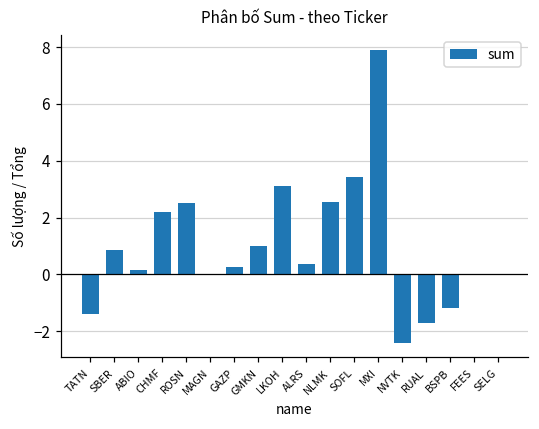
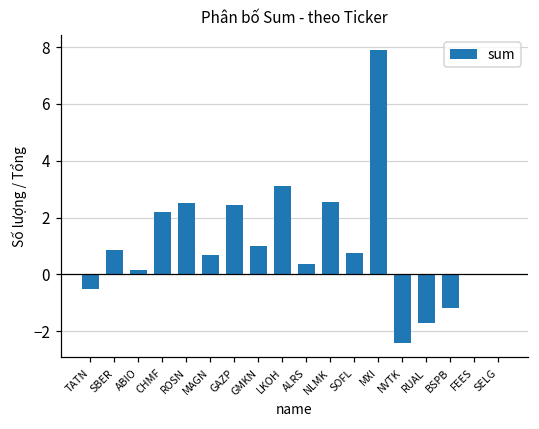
  {
-   "TATN": -1.4,
+   "TATN": -0.5,
    "SBER": 0.9,
    "ABIO": 0.2,
    "CHMF": 2.2,
    "ROSN": 2.5,
-   "MAGN": 0.0,
-   "GAZP": 0.3,
+   "MAGN": 0.7,
+   "GAZP": 2.4,
    "GMKN": 1.0,
    "LKOH": 3.1,
    "ALRS": 0.4,
    "NLMK": 2.6,
-   "SOFL": 3.4,
+   "SOFL": 0.7,
    "MXI": 7.9,
    "NVTK": -2.4,
    "RUAL": -1.7,
    "BSPB": -1.2,
    "SELG": 0.0
  }
